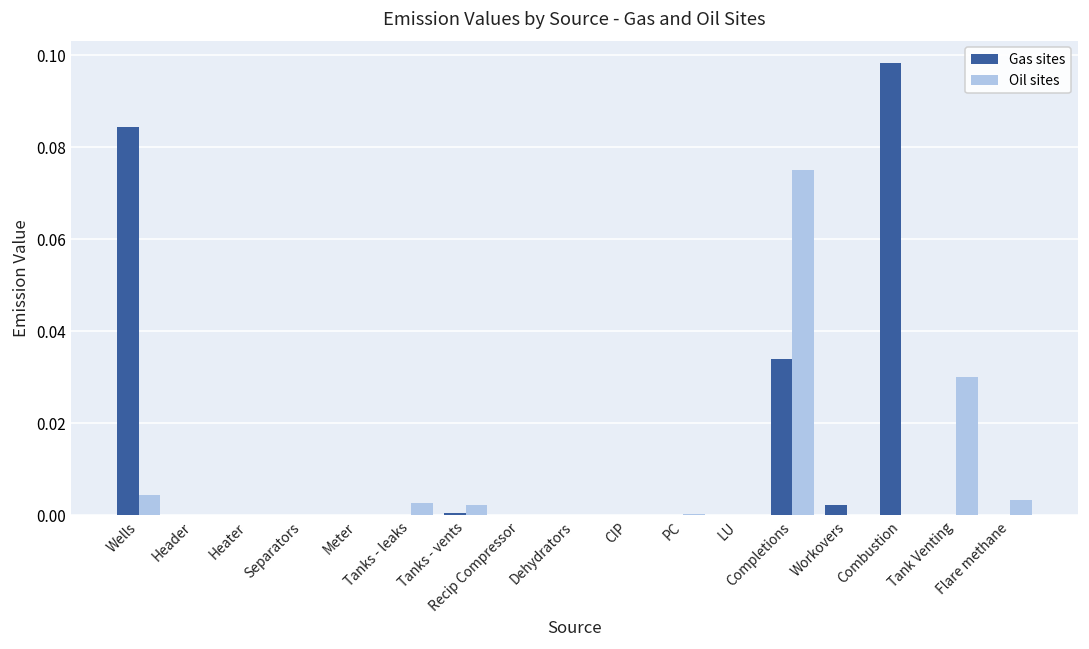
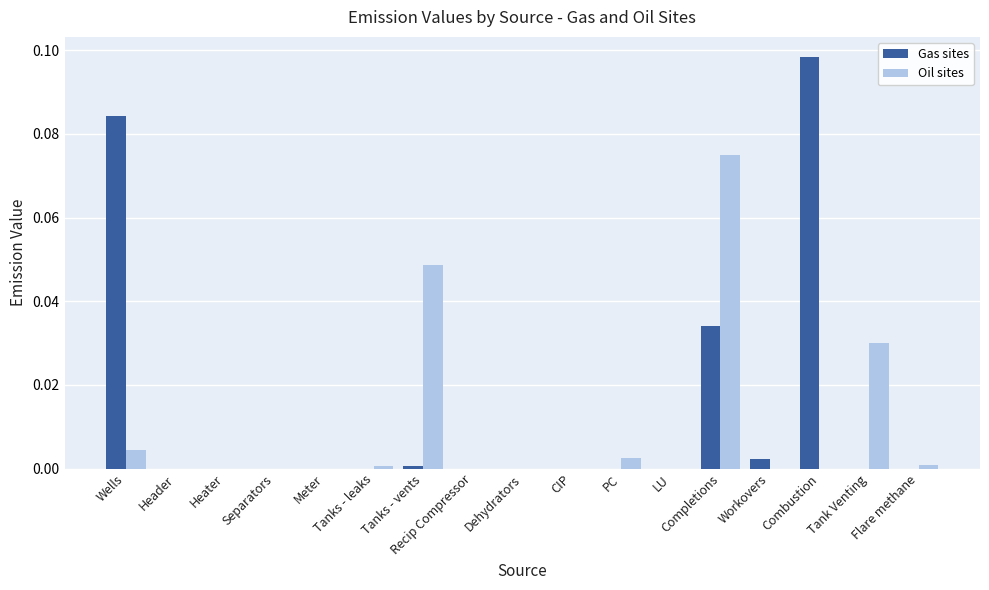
  {
    "Gas sites": {
      "Wells": 0.084,
      "Header": 0.000,
      "Heater": 0.000,
      "Separators": 0.000,
      "Meter": 0.000,
      "Recip Compressor": 0.000,
      "Dehydrators": 0.000,
      "CIP": 0.000,
      "LU": 0.000,
      "Completions": 0.034,
      "Workovers": 0.002,
      "Combustion": 0.098,
      "Tank Venting": 0.000,
      "Flare methane": 0.000
    },
    "Oil sites": {
      "Wells": 0.004,
      "Header": 0.000,
      "Heater": 0.000,
      "Separators": 0.000,
      "Meter": 0.000,
-     "Tanks - leaks": 0.003,
-     "Tanks - vents": 0.002,
+     "Tanks - leaks": 0.001,
+     "Tanks - vents": 0.049,
      "Recip Compressor": 0.000,
      "Dehydrators": 0.000,
      "CIP": 0.000,
-     "PC": 0.000,
+     "PC": 0.002,
      "LU": 0.000,
      "Completions": 0.075,
      "Workovers": 0.000,
      "Combustion": 0.000,
      "Tank Venting": 0.030,
-     "Flare methane": 0.003
+     "Flare methane": 0.001
    }
  }
